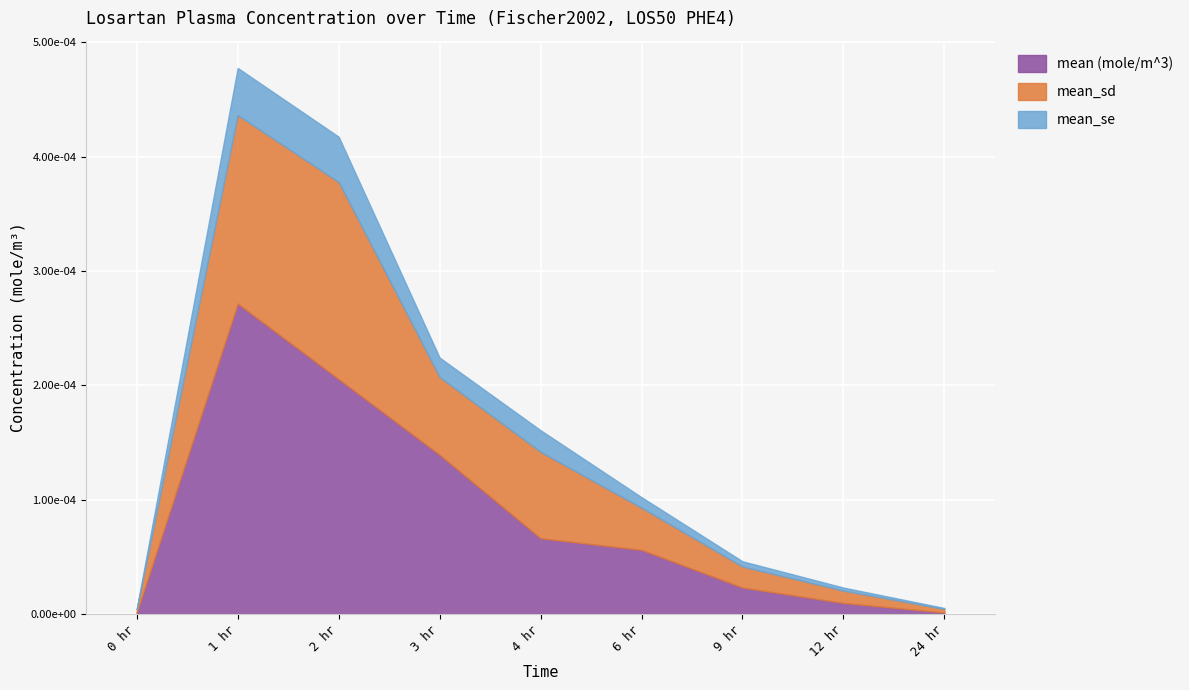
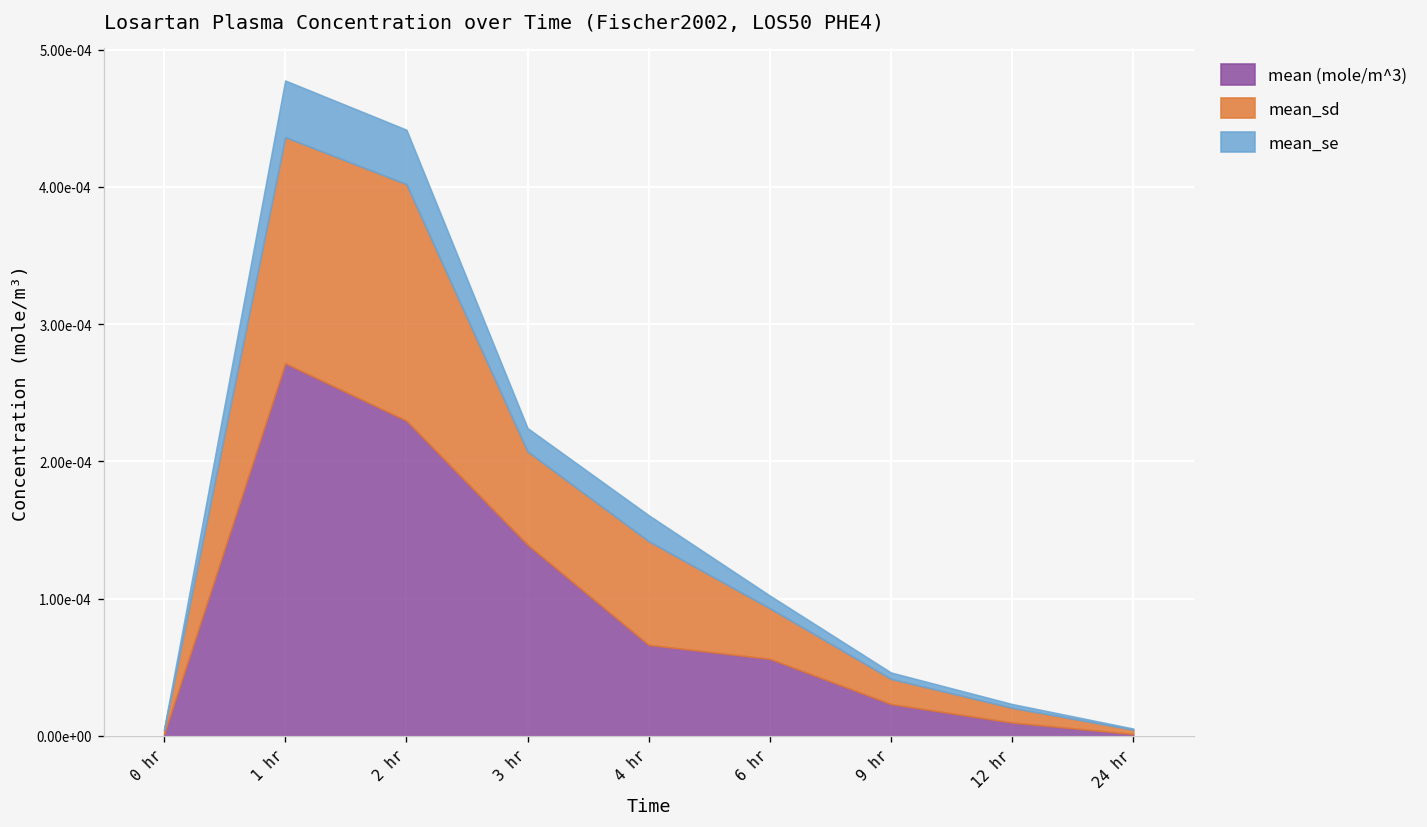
  {
    "mean (mole/m^3)": {
      "1 hr": 0.000271,
-     "2 hr": 0.000205,
+     "2 hr": 0.000230,
      "3 hr": 0.000139,
      "4 hr": 0.000066,
      "6 hr": 0.000056,
      "9 hr": 0.000023,
      "12 hr": 0.000010
    },
    "mean_sd": {
      "1 hr": 0.000165,
      "2 hr": 0.000172,
      "3 hr": 0.000068,
      "4 hr": 0.000076,
      "6 hr": 0.000037,
      "9 hr": 0.000018,
      "12 hr": 0.000011
    },
    "mean_se": {
      "1 hr": 0.000041,
      "2 hr": 0.000040,
      "3 hr": 0.000017,
      "4 hr": 0.000019,
      "6 hr": 0.000009,
      "9 hr": 0.000005,
      "12 hr": 0.000003
    }
  }
